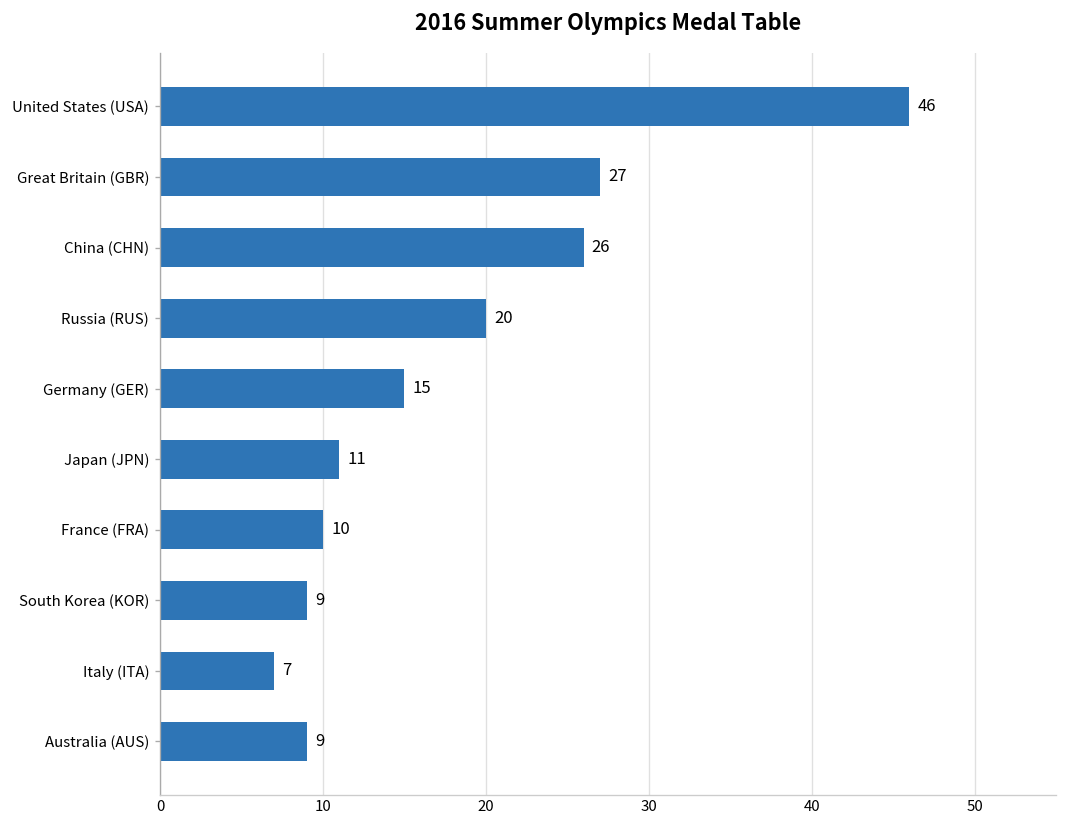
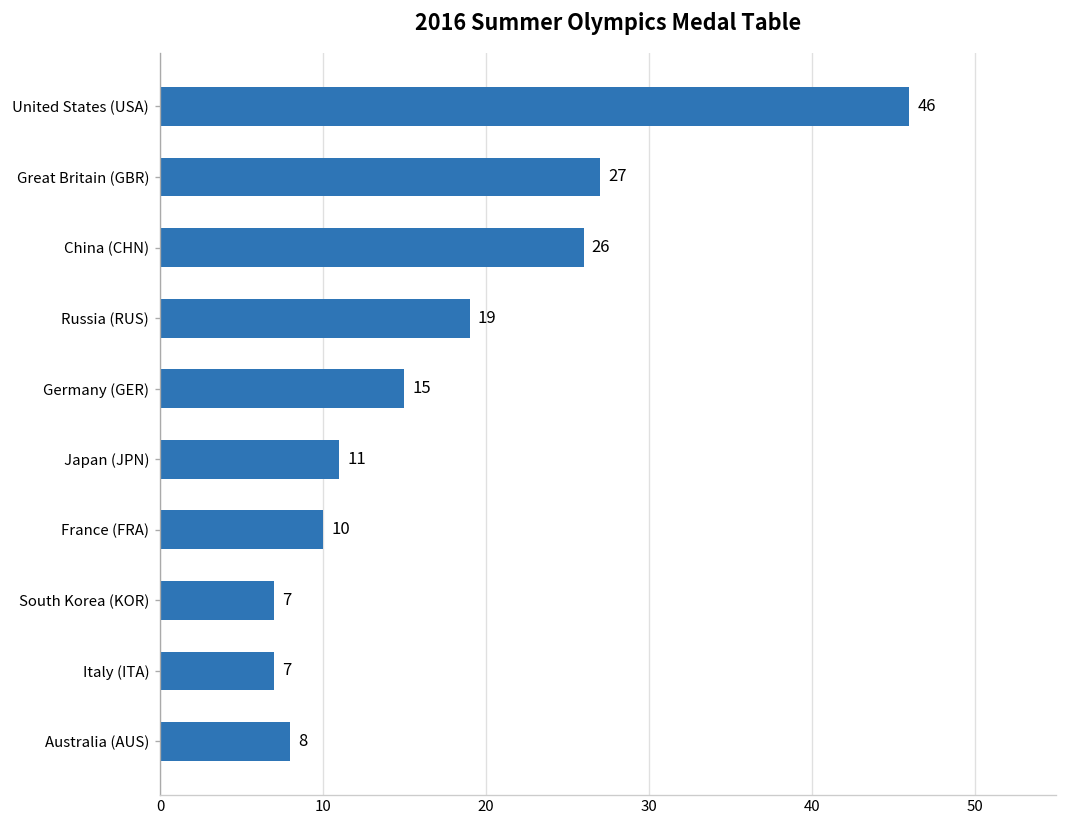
  {
    "United States (USA)": 46,
    "Great Britain (GBR)": 27,
    "China (CHN)": 26,
-   "Russia (RUS)": 20,
+   "Russia (RUS)": 19,
    "Germany (GER)": 15,
    "Japan (JPN)": 11,
    "France (FRA)": 10,
-   "South Korea (KOR)": 9,
+   "South Korea (KOR)": 7,
    "Italy (ITA)": 7,
-   "Australia (AUS)": 9
+   "Australia (AUS)": 8
  }
